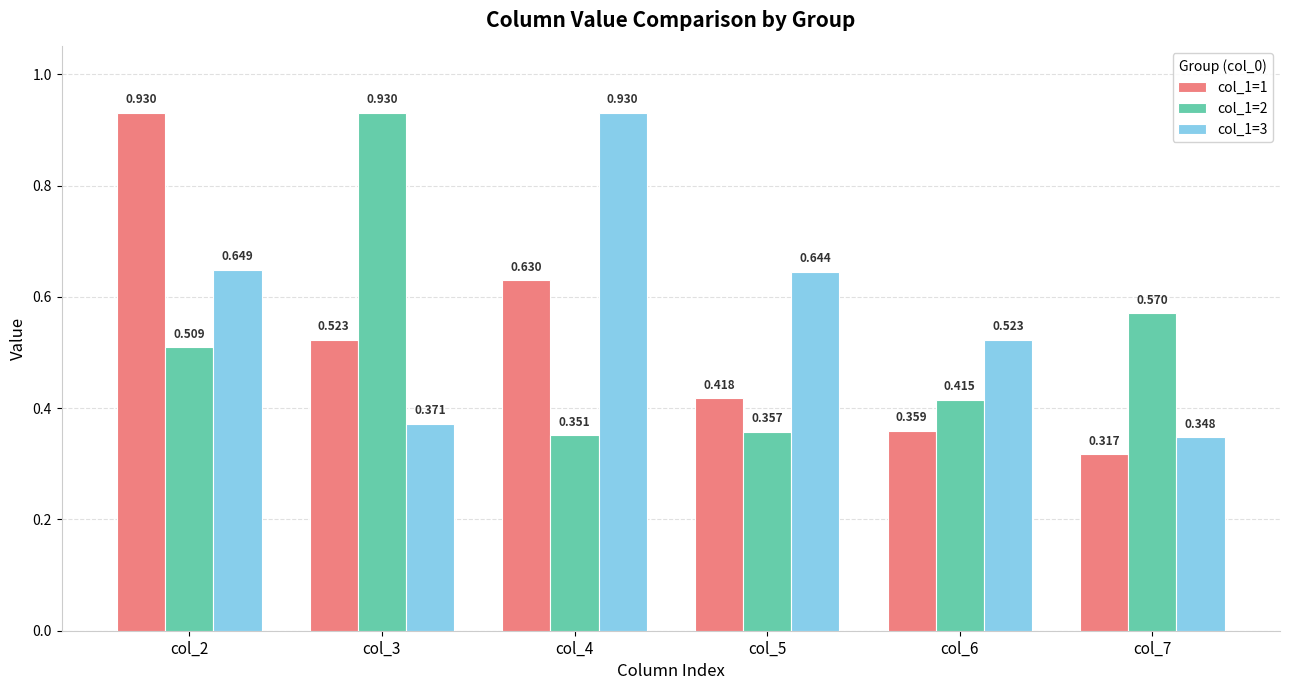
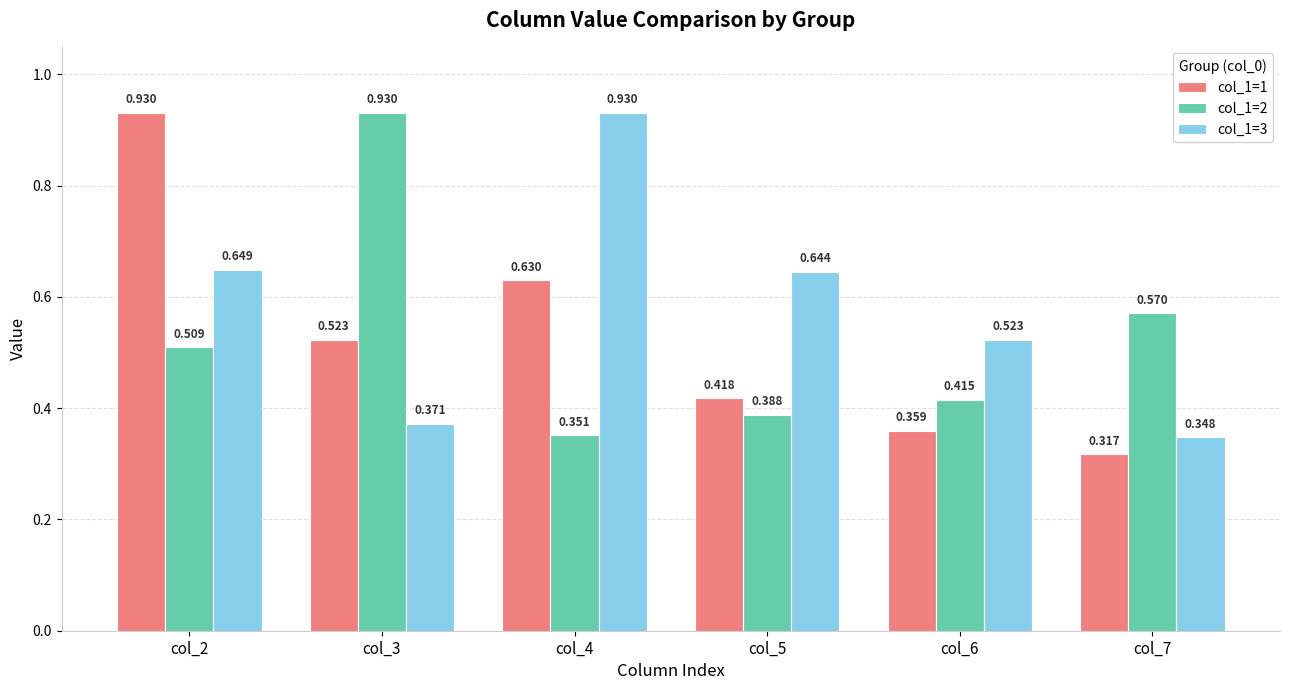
  {
    "col_1=1": {
      "col_2": 0.930,
      "col_3": 0.523,
      "col_4": 0.630,
      "col_5": 0.418,
      "col_6": 0.359,
      "col_7": 0.317
    },
    "col_1=2": {
      "col_2": 0.509,
      "col_3": 0.930,
      "col_4": 0.351,
-     "col_5": 0.357,
+     "col_5": 0.388,
      "col_6": 0.415,
      "col_7": 0.570
    },
    "col_1=3": {
      "col_2": 0.649,
      "col_3": 0.371,
      "col_4": 0.930,
      "col_5": 0.644,
      "col_6": 0.523,
      "col_7": 0.348
    }
  }
